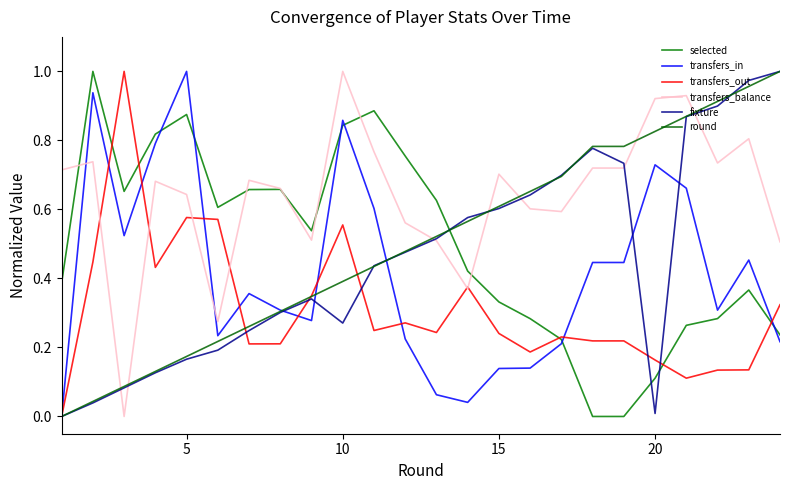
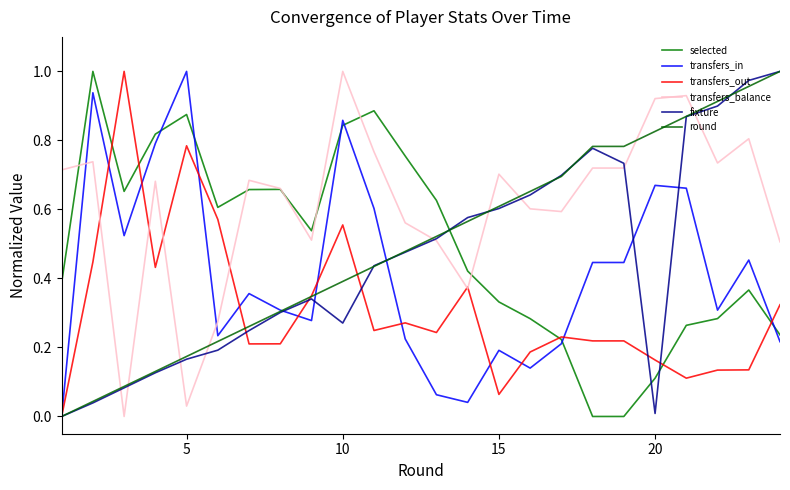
  {
    "transfers_in": {
      "5": 1.00,
      "10": 0.86,
-     "15": 0.14,
-     "20": 0.73
+     "15": 0.19,
+     "20": 0.67
    },
    "transfers_out": {
-     "5": 0.58,
+     "5": 0.78,
      "10": 0.56,
-     "15": 0.24,
+     "15": 0.06,
      "20": 0.16
    },
    "transfers_balance": {
-     "5": 0.64,
+     "5": 0.03,
      "10": 1.00,
      "15": 0.70,
      "20": 0.92
    },
    "fixture": {
      "5": 0.17,
      "10": 0.27,
      "20": 0.01
    }
  }
